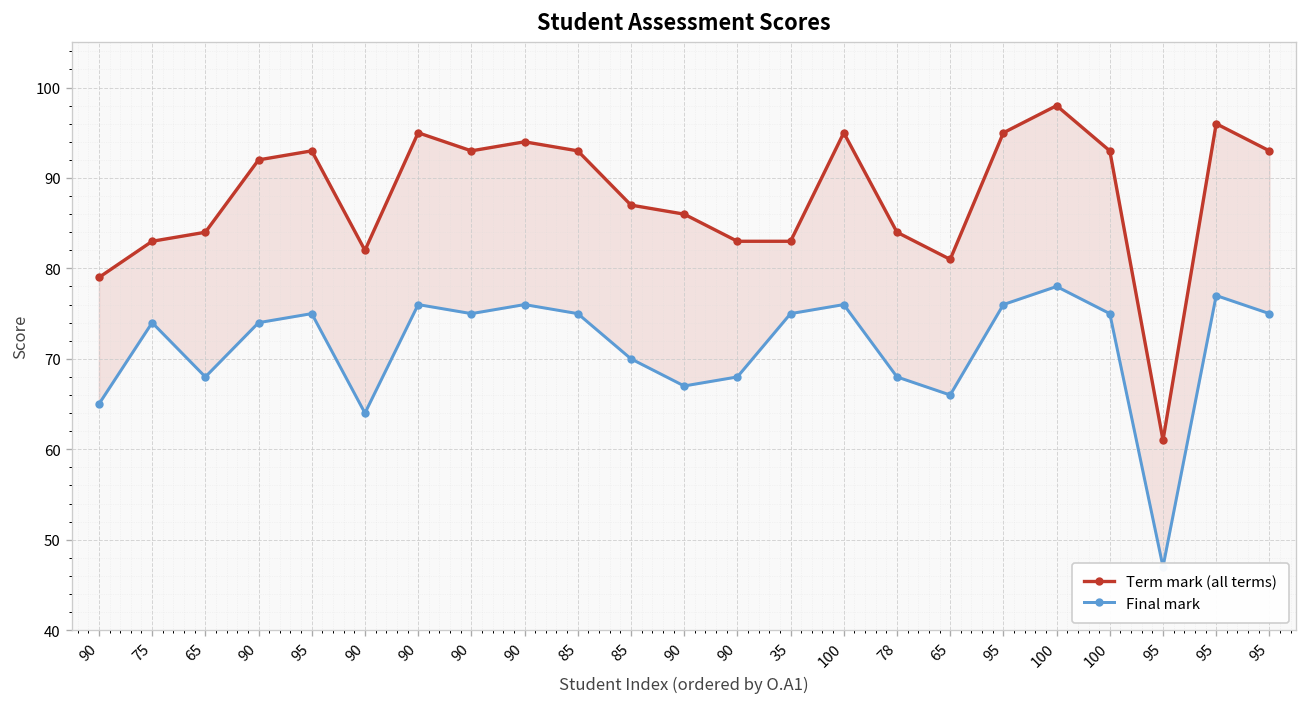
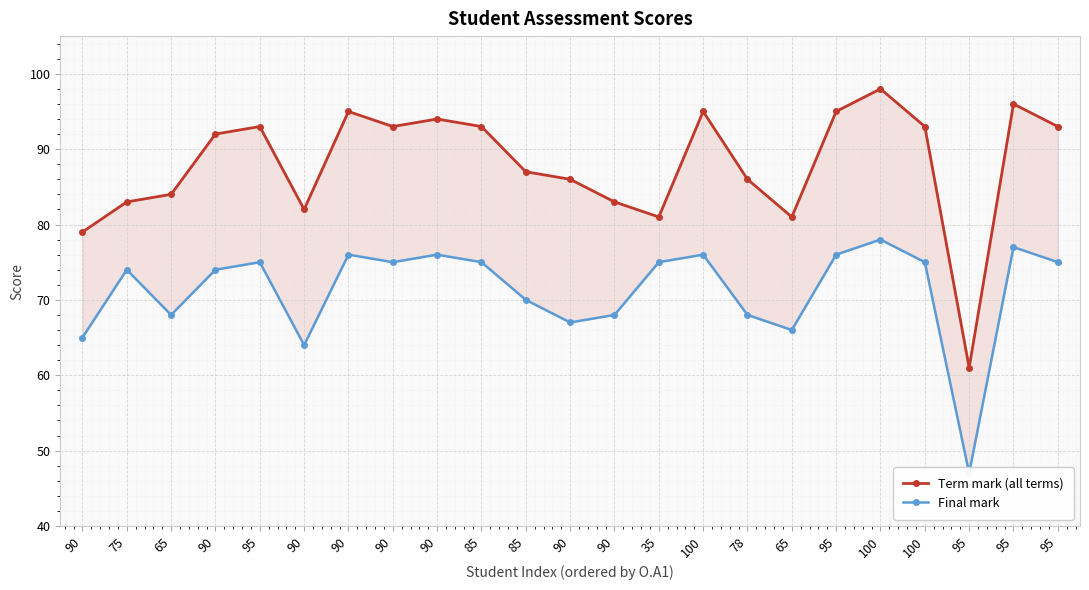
  {
    "Term mark (all terms)": {
      "75": 83,
-     "35": 83,
-     "78": 84
+     "35": 81,
+     "78": 86
    },
    "Final mark": {
      "75": 74,
      "35": 75,
      "78": 68
    }
  }
